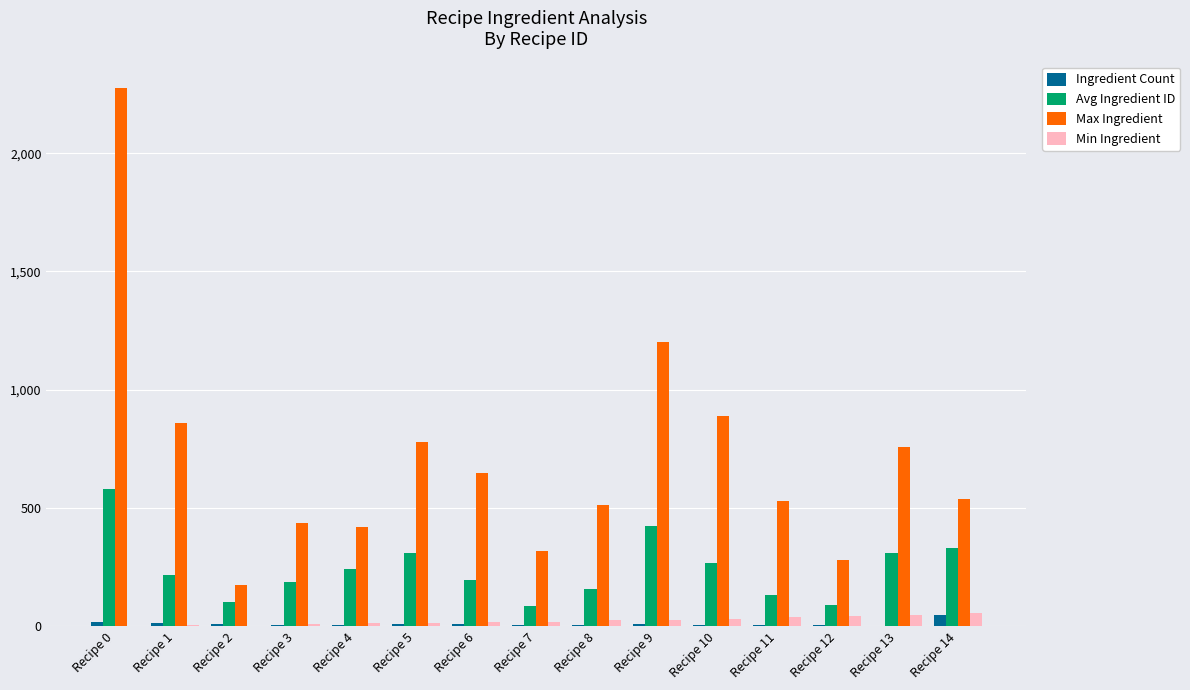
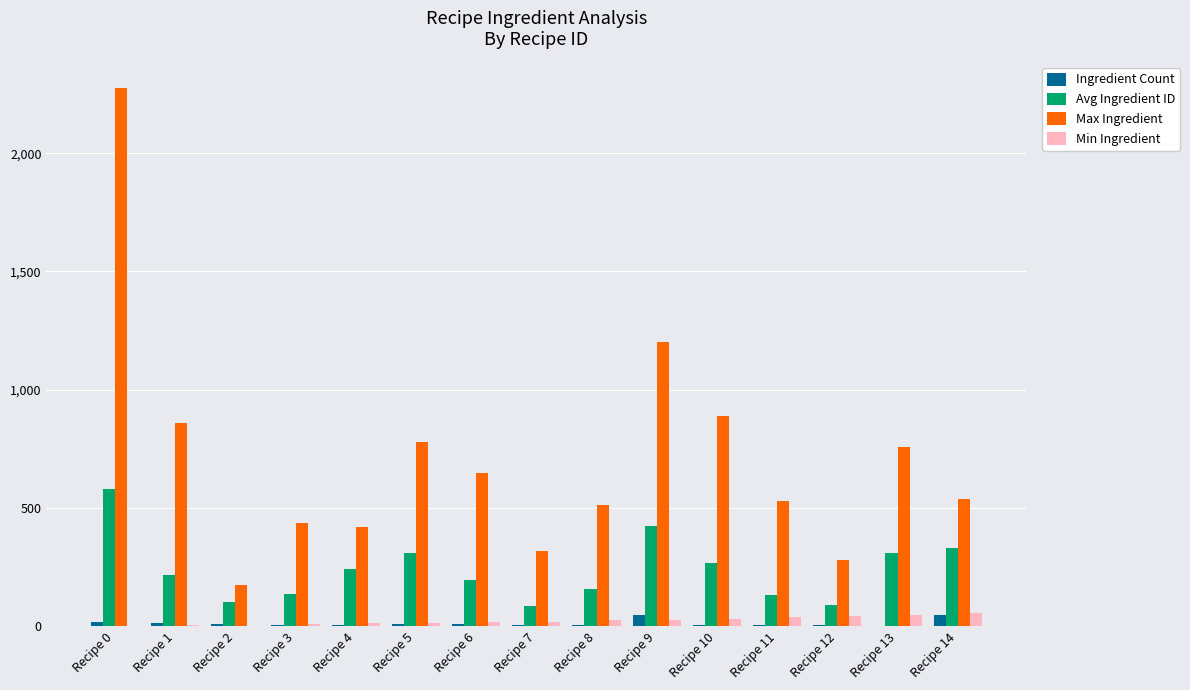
  {
    "Ingredient Count": {
      "Recipe 0": "20",
      "Recipe 1": "10",
      "Recipe 6": "10",
-     "Recipe 9": "10",
+     "Recipe 9": "50",
      "Recipe 14": "50"
    },
    "Avg Ingredient ID": {
      "Recipe 0": "580",
      "Recipe 1": "220",
      "Recipe 2": "100",
-     "Recipe 3": "190",
+     "Recipe 3": "140",
      "Recipe 4": "240",
      "Recipe 5": "310",
      "Recipe 6": "200",
      "Recipe 7": "90",
      "Recipe 8": "160",
      "Recipe 9": "420",
      "Recipe 10": "270",
      "Recipe 11": "130",
      "Recipe 12": "90",
      "Recipe 13": "310",
      "Recipe 14": "330"
    },
    "Max Ingredient": {
      "Recipe 0": "2,270",
      "Recipe 1": "860",
      "Recipe 2": "170",
      "Recipe 3": "440",
      "Recipe 4": "420",
      "Recipe 5": "780",
      "Recipe 6": "650",
      "Recipe 7": "320",
      "Recipe 8": "510",
      "Recipe 9": "1,200",
      "Recipe 10": "890",
      "Recipe 11": "530",
      "Recipe 12": "280",
      "Recipe 13": "760",
      "Recipe 14": "540"
    },
    "Min Ingredient": {
      "Recipe 3": "10",
      "Recipe 4": "10",
      "Recipe 5": "10",
      "Recipe 6": "20",
      "Recipe 7": "20",
      "Recipe 8": "30",
      "Recipe 9": "30",
      "Recipe 10": "30",
      "Recipe 11": "40",
      "Recipe 12": "40",
      "Recipe 13": "50",
      "Recipe 14": "60"
    }
  }
